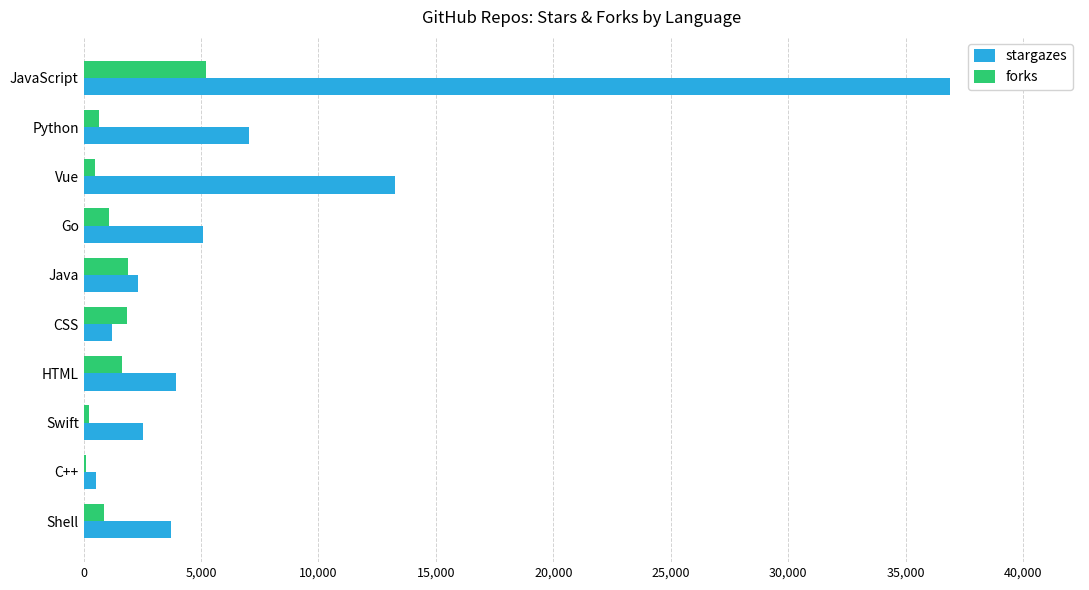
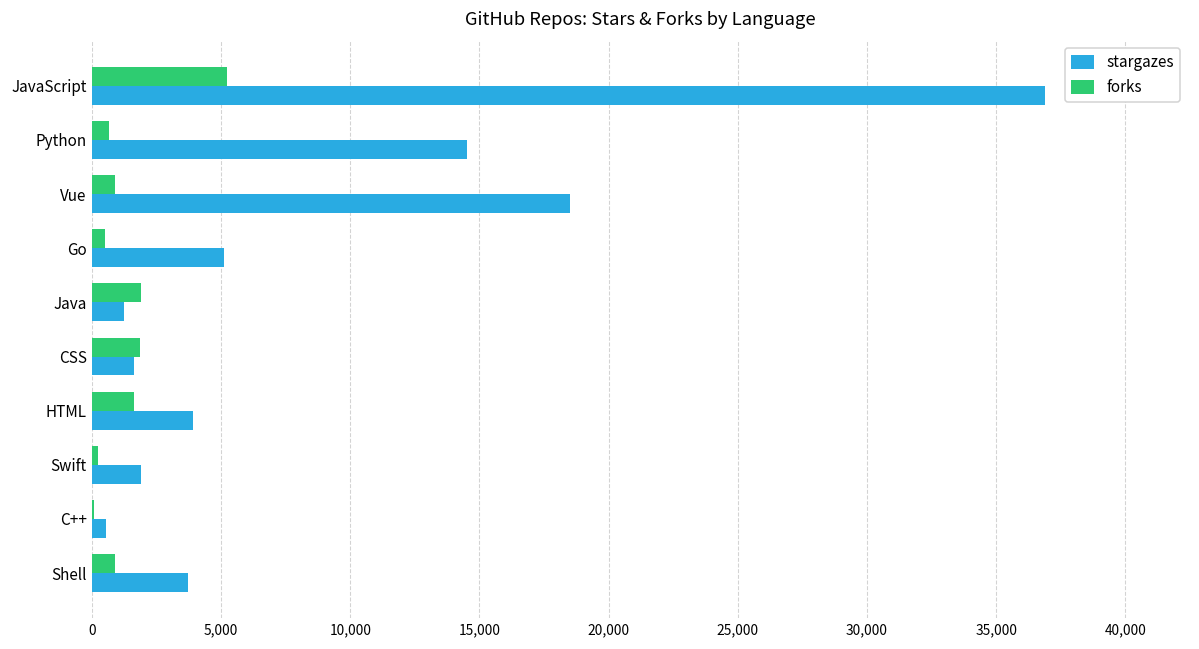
  {
    "stargazes": {
      "JavaScript": "36,900",
-     "Python": "7,000",
-     "Vue": "13,300",
+     "Python": "14,500",
+     "Vue": "18,500",
      "Go": "5,100",
-     "Java": "2,300",
-     "CSS": "1,200",
+     "Java": "1,300",
+     "CSS": "1,600",
      "HTML": "3,900",
-     "Swift": "2,500",
+     "Swift": "1,900",
      "C++": "500",
      "Shell": "3,700"
    },
    "forks": {
      "JavaScript": "5,200",
      "Python": "700",
-     "Vue": "500",
-     "Go": "1,100",
+     "Vue": "900",
+     "Go": "500",
      "Java": "1,900",
      "CSS": "1,800",
      "HTML": "1,600",
      "Swift": "200",
      "Shell": "900"
    }
  }
